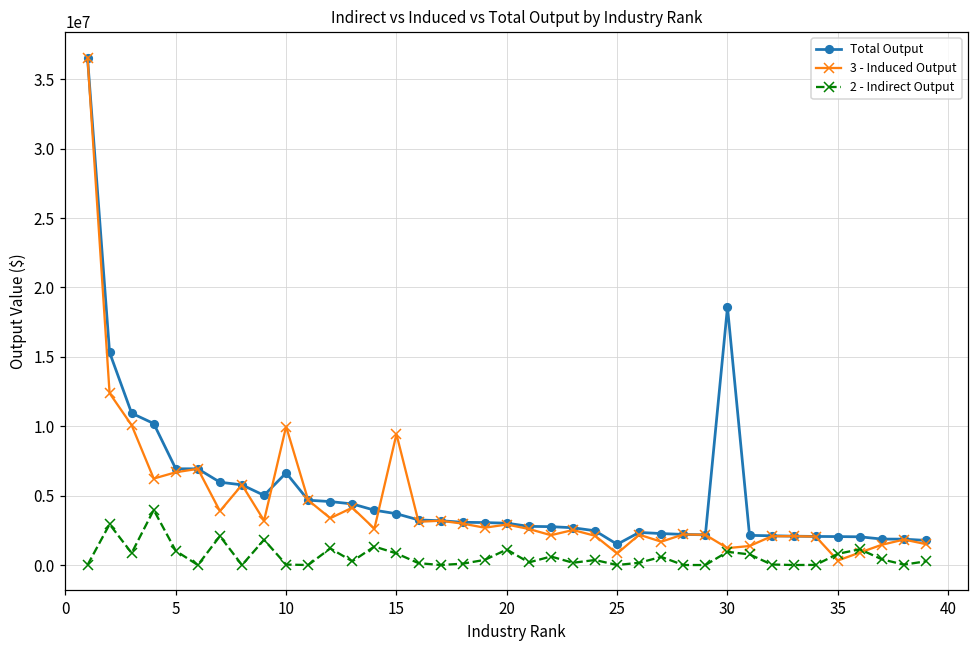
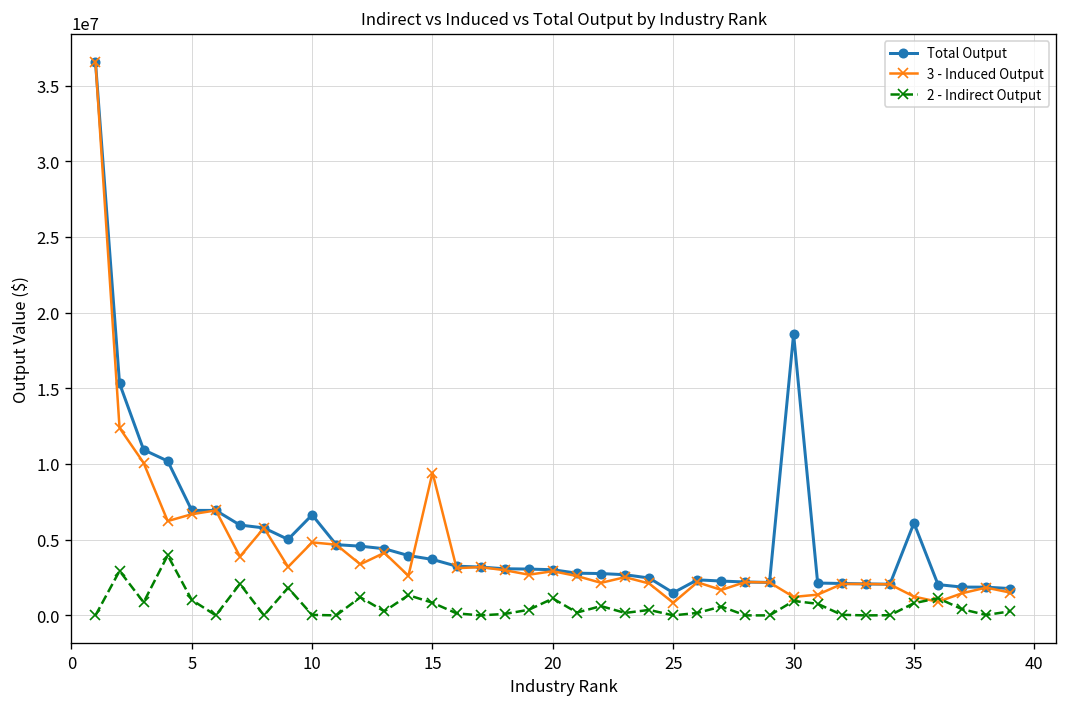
  {
    "Total Output": {
      "5": 6900000,
      "10": 6600000,
      "15": 3700000,
      "25": 1500000,
      "30": 18600000,
-     "35": 2000000
+     "35": 6100000
    },
    "3 - Induced Output": {
      "5": 6700000,
-     "10": 10000000,
+     "10": 4800000,
      "15": 9400000,
      "25": 800000,
      "30": 1200000,
-     "35": 300000
+     "35": 1200000
    },
    "2 - Indirect Output": {
      "5": 1000000,
      "10": 0,
      "15": 800000,
      "20": 1100000,
      "25": 0,
      "30": 1000000,
      "35": 800000
    }
  }
